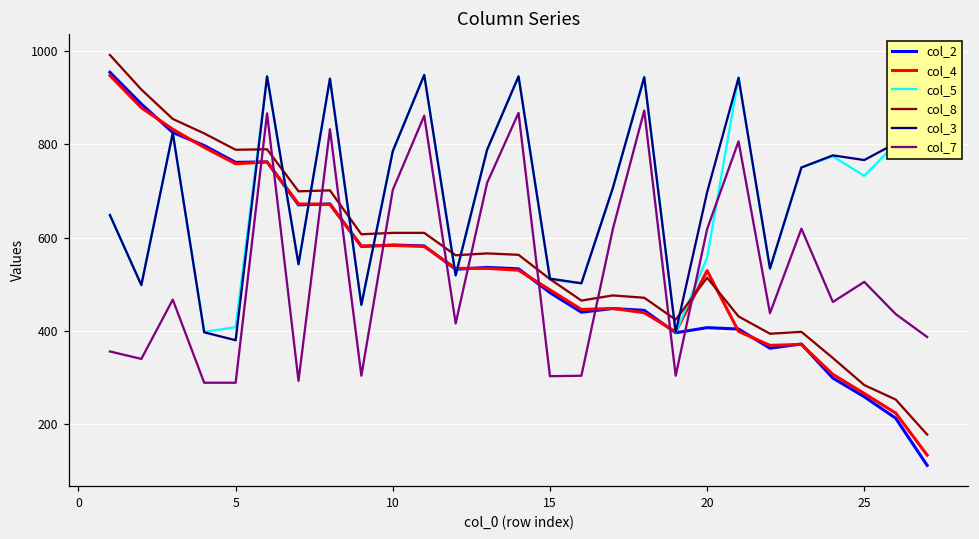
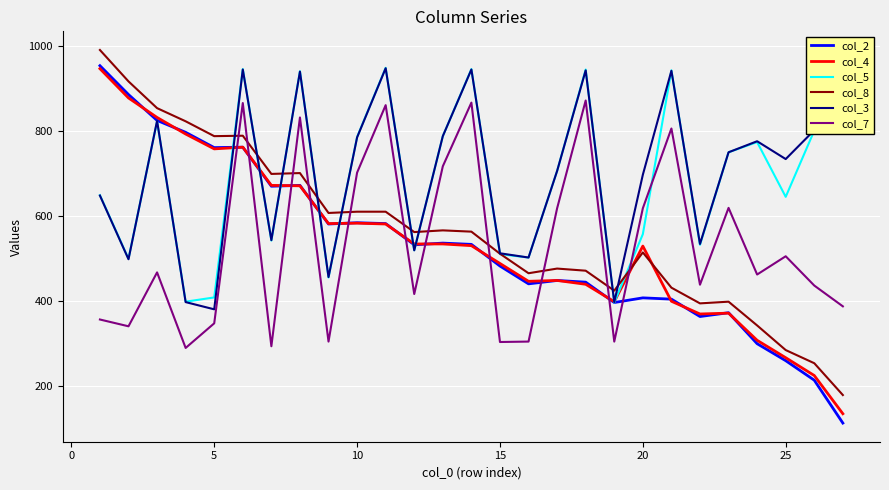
  {
    "col_2": {
      "20": 410,
      "25": 260
    },
    "col_4": {
      "20": 530,
      "25": 270
    },
    "col_5": {
      "5": 410,
      "20": 560,
-     "25": 730
+     "25": 650
    },
    "col_8": {
      "5": 790,
      "10": 610,
      "20": 510,
      "25": 280
    },
    "col_3": {
      "5": 380,
      "20": 700,
-     "25": 770
+     "25": 730
    },
    "col_7": {
-     "5": 290,
+     "5": 350,
      "10": 700,
      "15": 300,
      "20": 620,
      "25": 510
    }
  }
